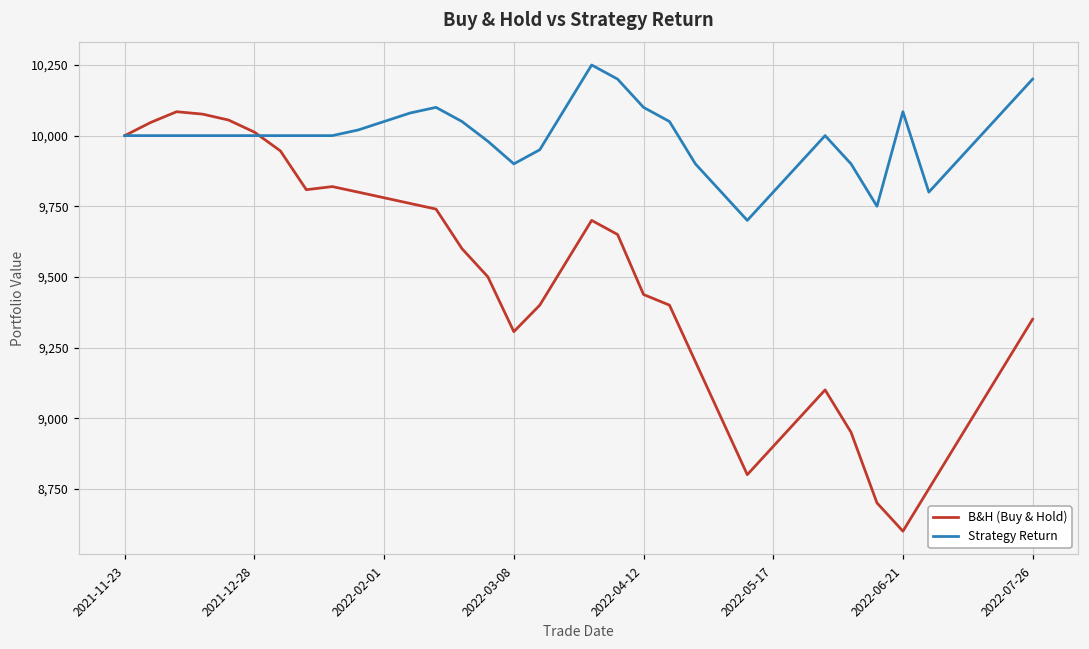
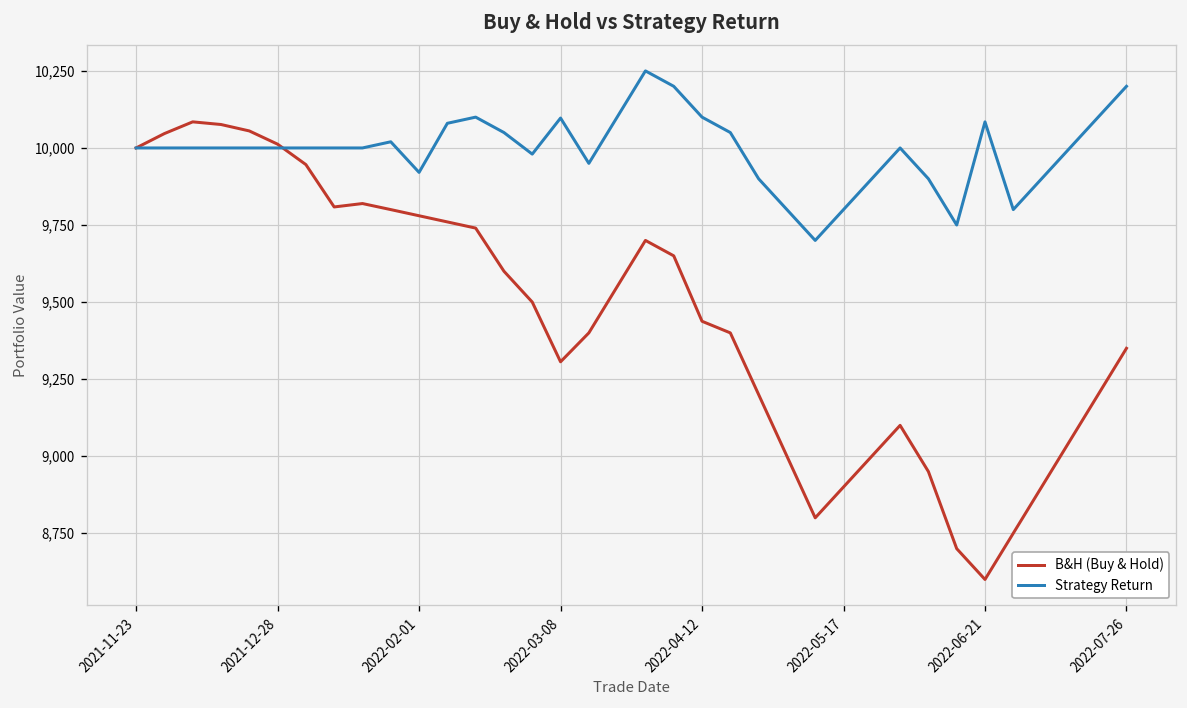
  {
    "B&H (Buy & Hold)": {
      "2021-12-28": "10,010",
      "2022-02-01": "9,780",
      "2022-03-08": "9,310",
      "2022-04-12": "9,440",
      "2022-05-17": "8,900",
      "2022-06-21": "8,600",
      "2022-07-26": "9,350"
    },
    "Strategy Return": {
      "2021-12-28": "10,000",
-     "2022-02-01": "10,050",
-     "2022-03-08": "9,900",
+     "2022-02-01": "9,920",
+     "2022-03-08": "10,100",
      "2022-04-12": "10,100",
      "2022-05-17": "9,800",
      "2022-06-21": "10,080",
      "2022-07-26": "10,200"
    }
  }
